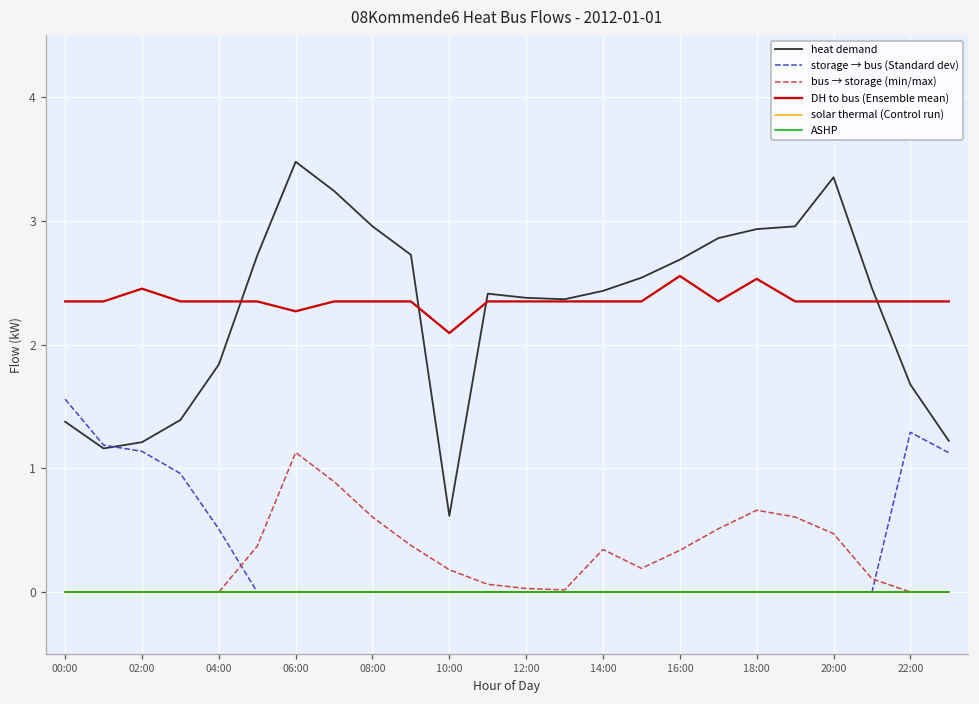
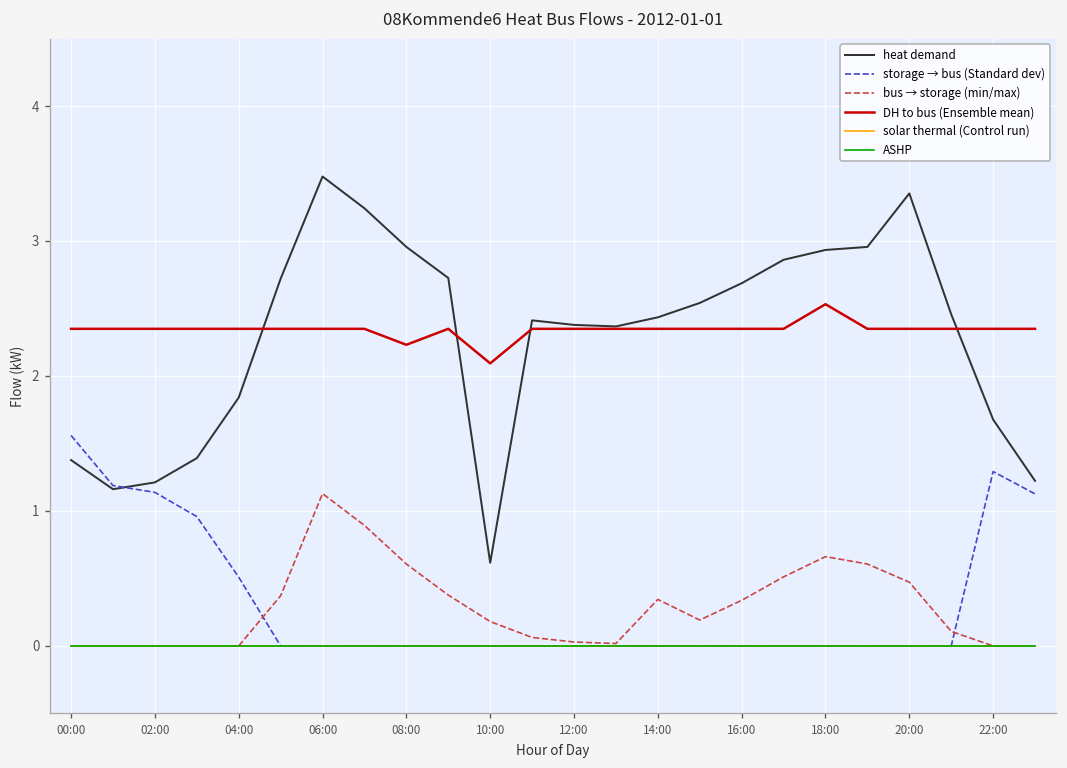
  {
    "heat demand": {
      "00:00": 1.38,
      "02:00": 1.21,
      "04:00": 1.84,
      "06:00": 3.48,
      "08:00": 2.96,
      "10:00": 0.62,
      "12:00": 2.38,
      "14:00": 2.43,
      "16:00": 2.69,
      "18:00": 2.93,
      "20:00": 3.35,
      "22:00": 1.68
    },
    "storage → bus (Standard dev)": {
      "00:00": 1.56,
      "02:00": 1.14,
      "04:00": 0.51,
      "22:00": 1.29
    },
    "bus → storage (min/max)": {
      "06:00": 1.13,
      "08:00": 0.61,
      "10:00": 0.18,
      "12:00": 0.03,
      "14:00": 0.34,
      "16:00": 0.34,
      "18:00": 0.66,
      "20:00": 0.47
    },
    "DH to bus (Ensemble mean)": {
      "00:00": 2.35,
-     "02:00": 2.45,
+     "02:00": 2.35,
      "04:00": 2.35,
-     "06:00": 2.27,
-     "08:00": 2.35,
+     "06:00": 2.35,
+     "08:00": 2.23,
      "10:00": 2.09,
      "12:00": 2.35,
      "14:00": 2.35,
-     "16:00": 2.55,
+     "16:00": 2.35,
      "18:00": 2.53,
      "20:00": 2.35,
      "22:00": 2.35
    }
  }
